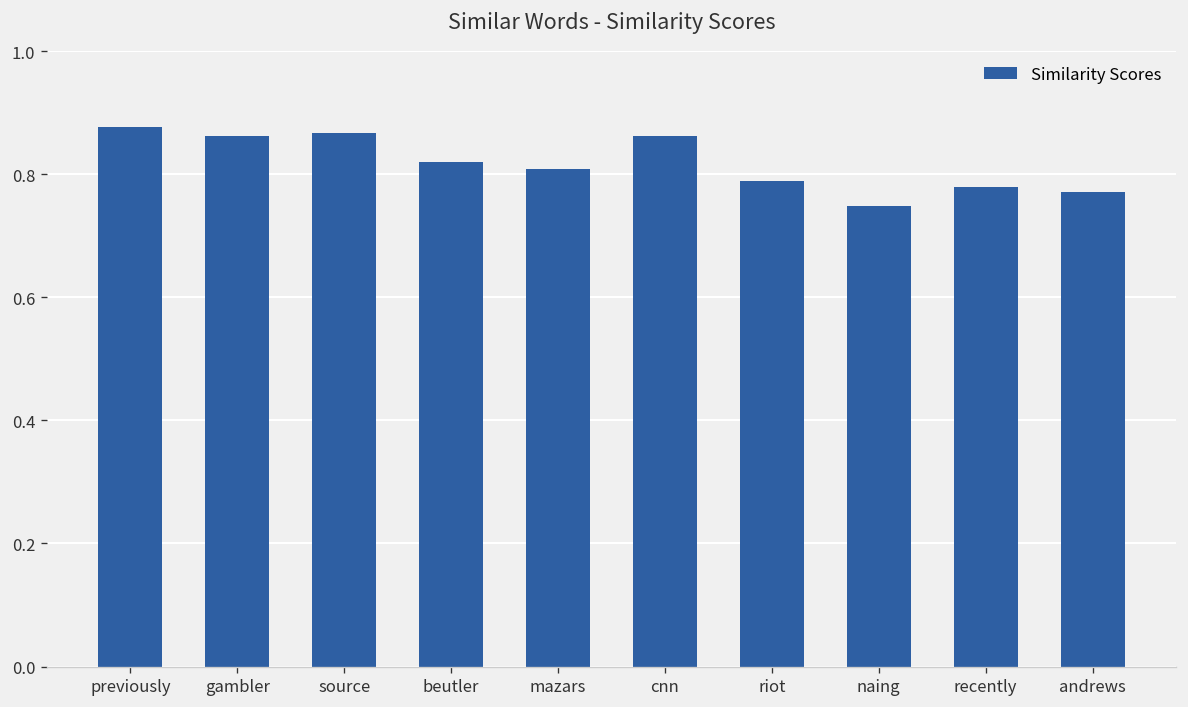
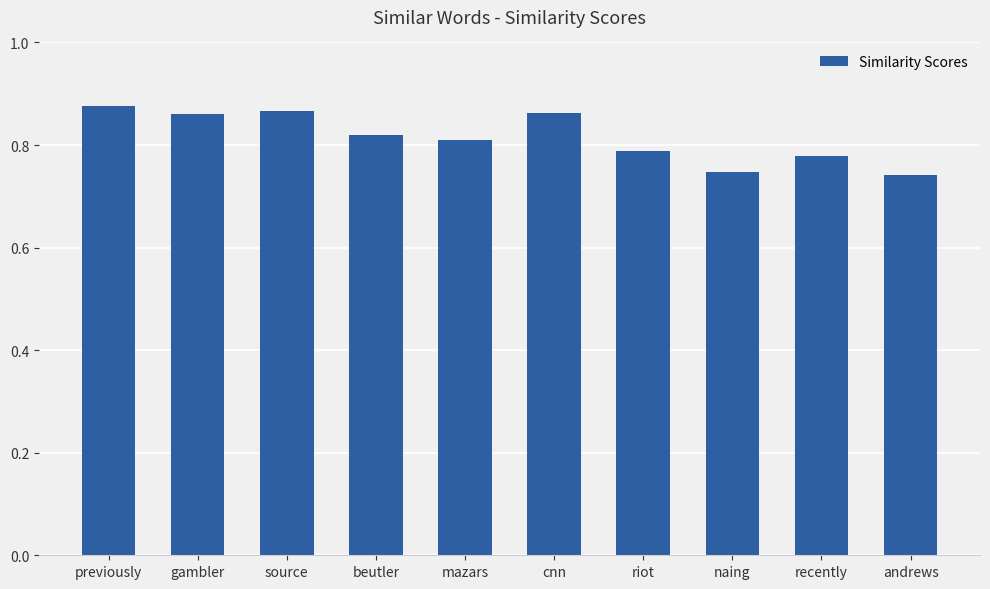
  {
    "previously": 0.88,
    "gambler": 0.86,
    "source": 0.87,
    "beutler": 0.82,
    "mazars": 0.81,
    "cnn": 0.86,
    "riot": 0.79,
    "naing": 0.75,
    "recently": 0.78,
-   "andrews": 0.77
+   "andrews": 0.74
  }
